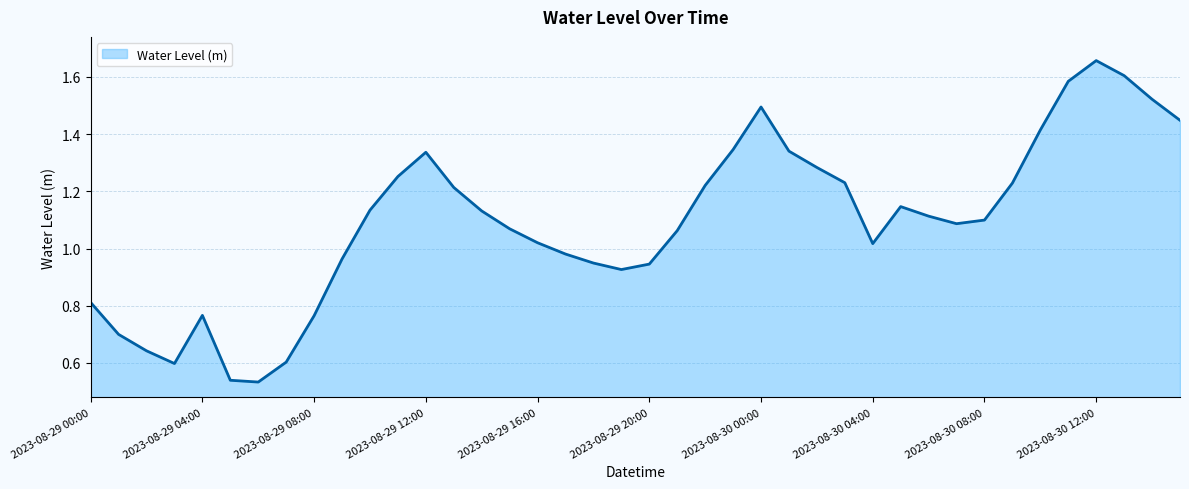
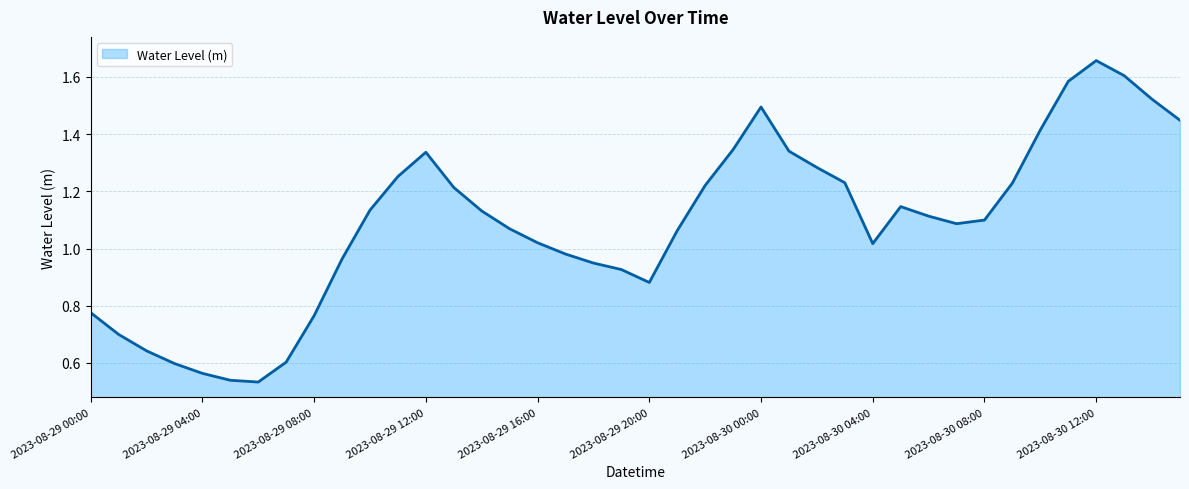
  {
-   "2023-08-29 00:00": 0.81,
-   "2023-08-29 04:00": 0.77,
+   "2023-08-29 00:00": 0.78,
+   "2023-08-29 04:00": 0.56,
    "2023-08-29 08:00": 0.77,
    "2023-08-29 12:00": 1.34,
    "2023-08-29 16:00": 1.02,
-   "2023-08-29 20:00": 0.95,
+   "2023-08-29 20:00": 0.88,
    "2023-08-30 00:00": 1.49,
    "2023-08-30 04:00": 1.02,
    "2023-08-30 08:00": 1.10,
    "2023-08-30 12:00": 1.66
  }
